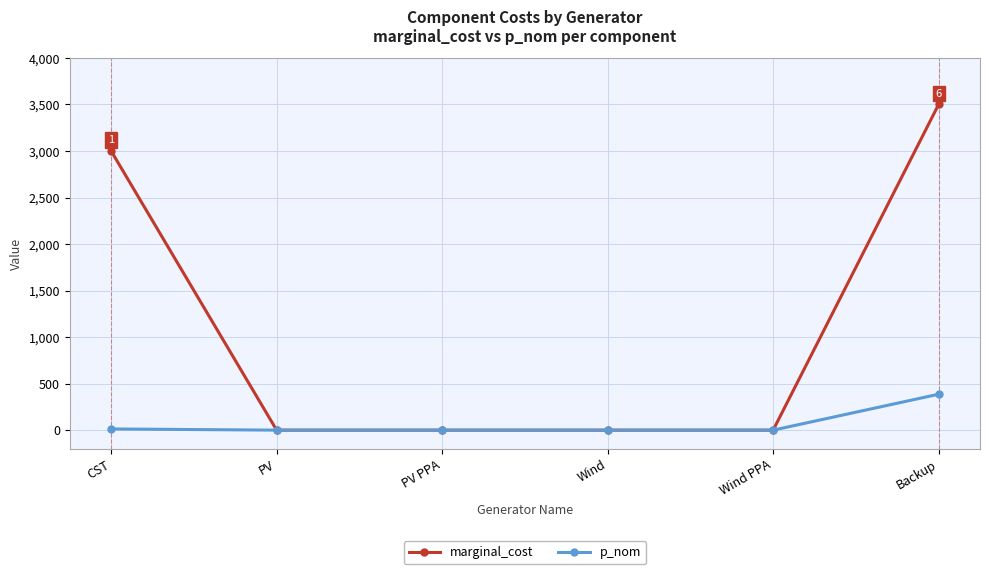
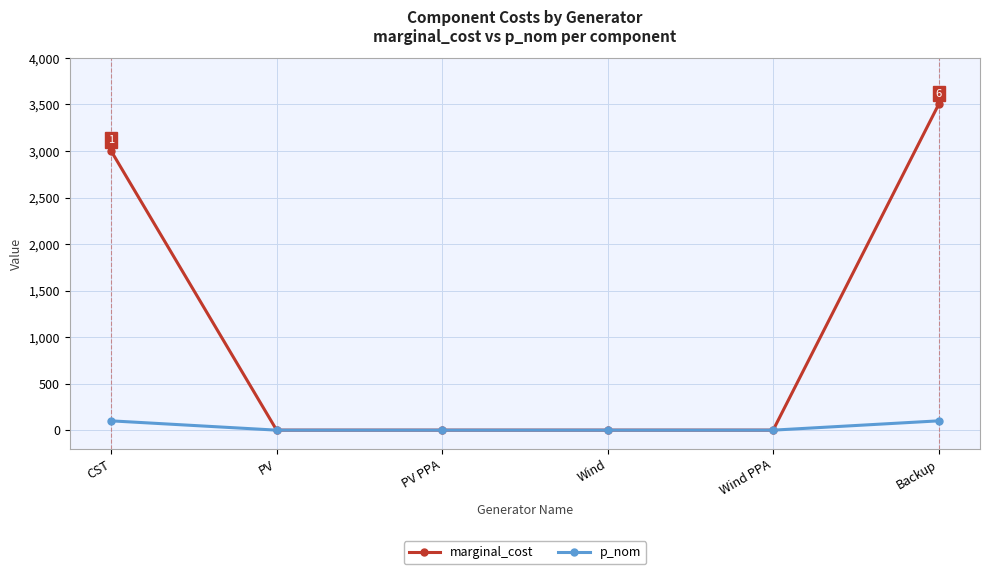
  {
    "p_nom": {
-     "CST": 0,
-     "Backup": 400
+     "CST": 100,
+     "Backup": 100
    }
  }
